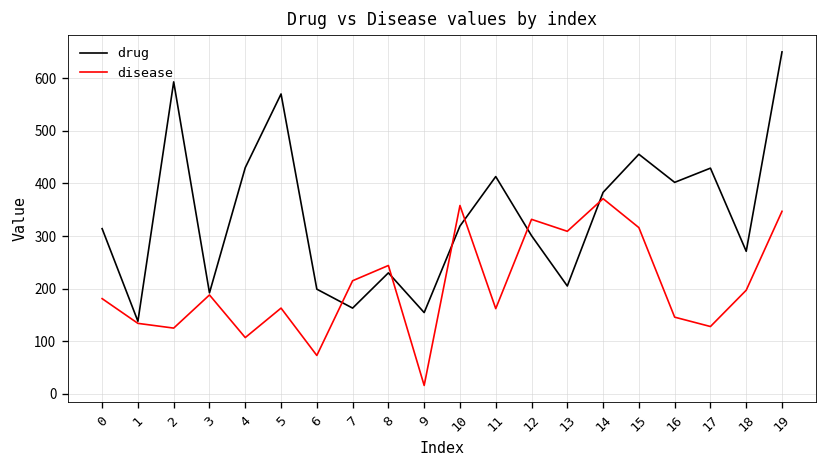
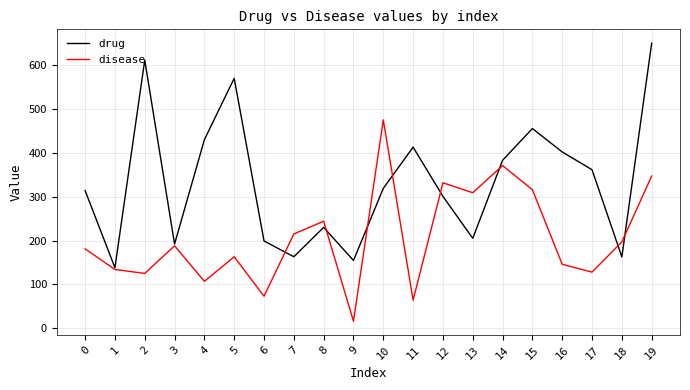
  {
    "drug": {
      "0": 310,
-     "2": 590,
+     "2": 610,
      "4": 430,
      "5": 570,
      "6": 200,
      "7": 160,
      "8": 230,
      "9": 150,
      "10": 320,
      "11": 410,
      "12": 300,
      "13": 210,
      "14": 380,
      "15": 460,
      "16": 400,
-     "17": 430,
-     "18": 270,
+     "17": 360,
+     "18": 160,
      "19": 650
    },
    "disease": {
      "0": 180,
      "2": 130,
      "4": 110,
      "5": 160,
      "6": 70,
      "7": 220,
      "8": 240,
      "9": 20,
-     "10": 360,
-     "11": 160,
+     "10": 480,
+     "11": 60,
      "12": 330,
      "13": 310,
      "14": 370,
      "15": 320,
      "16": 150,
      "17": 130,
      "18": 200,
      "19": 350
    }
  }
